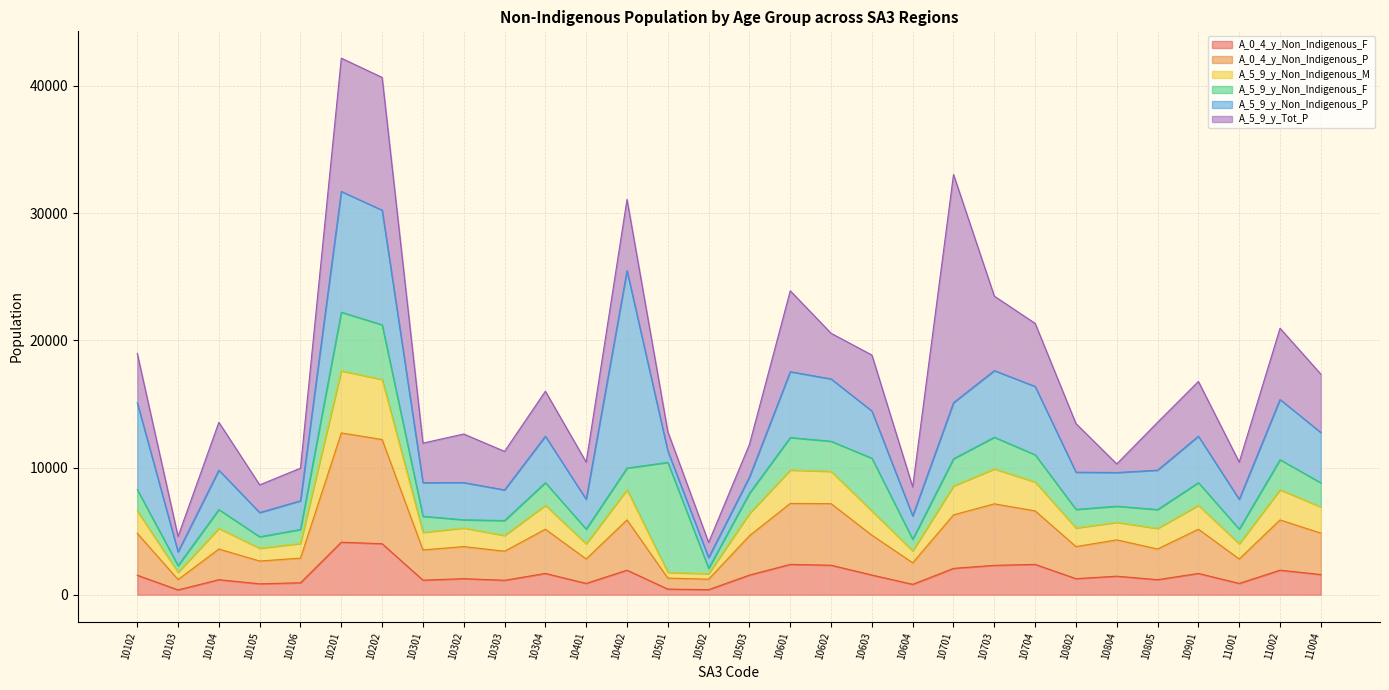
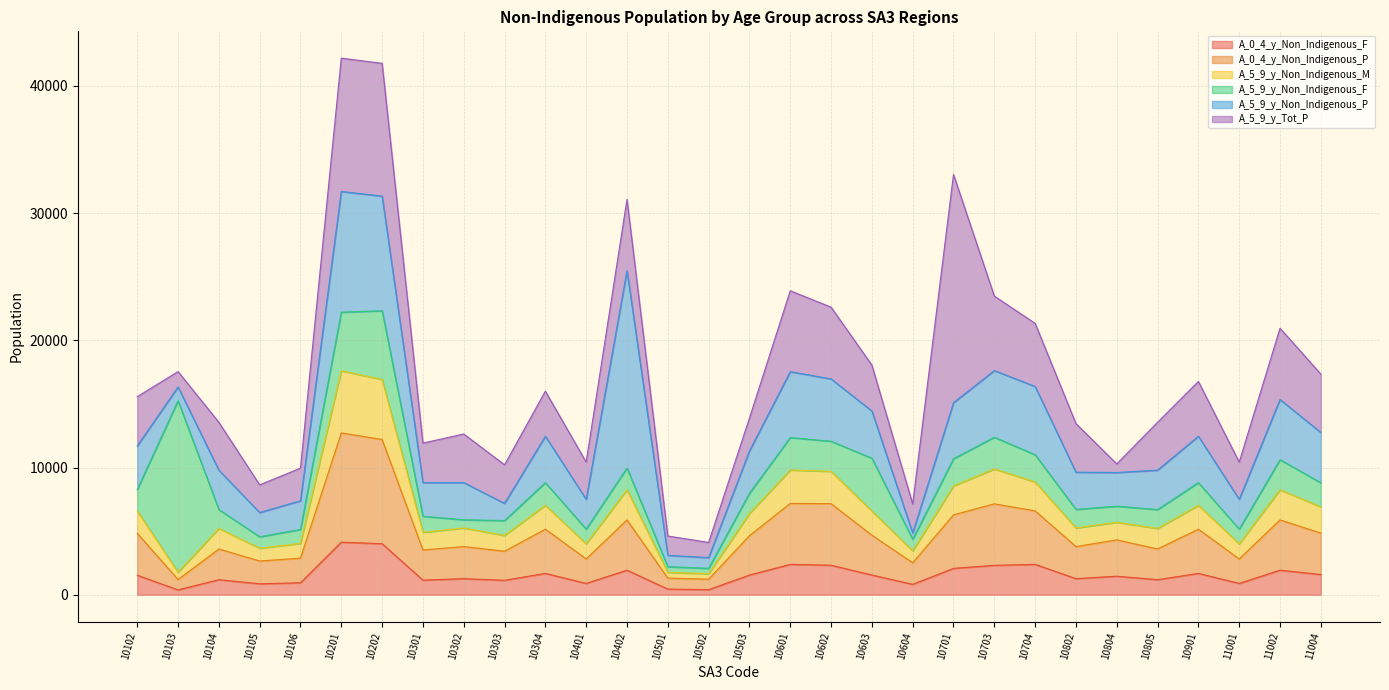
  {
    "A_5_9_y_Non_Indigenous_F": {
      "10102": 1700,
-     "10103": 500,
+     "10103": 13500,
      "10104": 1500,
      "10105": 900,
      "10106": 1100,
      "10201": 4600,
-     "10202": 4300,
+     "10202": 5400,
      "10301": 1300,
      "10302": 600,
      "10303": 1200,
      "10304": 1800,
      "10401": 1200,
      "10402": 1700,
-     "10501": 8600,
+     "10501": 400,
      "10502": 400,
      "10503": 1600,
      "10601": 2600,
      "10602": 2400,
      "10603": 4100,
      "10604": 900,
      "10701": 2100,
      "10703": 2500,
      "10704": 2100,
      "10802": 1500,
      "10804": 1300,
      "10805": 1500,
      "10901": 1800,
      "11001": 1200,
      "11002": 2400,
      "11004": 1900
    },
    "A_5_9_y_Non_Indigenous_P": {
-     "10102": 6800,
+     "10102": 3400,
      "10103": 1100,
      "10104": 3100,
      "10105": 1900,
      "10106": 2300,
      "10201": 9500,
      "10202": 9000,
      "10301": 2600,
      "10302": 2900,
-     "10303": 2400,
+     "10303": 1400,
      "10304": 3700,
      "10401": 2300,
      "10402": 15500,
      "10501": 900,
      "10502": 800,
-     "10503": 1300,
+     "10503": 3300,
      "10601": 5200,
      "10602": 4900,
      "10603": 3700,
-     "10604": 1800,
+     "10604": 500,
      "10701": 4400,
      "10703": 5200,
      "10704": 5400,
      "10802": 2900,
      "10804": 2600,
      "10805": 3100,
      "10901": 3700,
      "11001": 2300,
      "11002": 4700,
      "11004": 4000
    },
    "A_5_9_y_Tot_P": {
      "10102": 3900,
      "10103": 1200,
      "10104": 3800,
      "10105": 2200,
      "10106": 2600,
      "10201": 10500,
      "10202": 10400,
      "10301": 3100,
      "10302": 3800,
      "10303": 3000,
      "10304": 3500,
      "10401": 2900,
      "10402": 5600,
      "10501": 1500,
      "10502": 1200,
      "10503": 2600,
      "10601": 6400,
-     "10602": 3600,
-     "10603": 4400,
+     "10602": 5600,
+     "10603": 3600,
      "10604": 2300,
      "10701": 17900,
      "10703": 5900,
      "10704": 5000,
      "10802": 3800,
      "10804": 700,
      "10805": 3800,
      "10901": 4300,
      "11001": 2900,
      "11002": 5600,
      "11004": 4600
    }
  }
